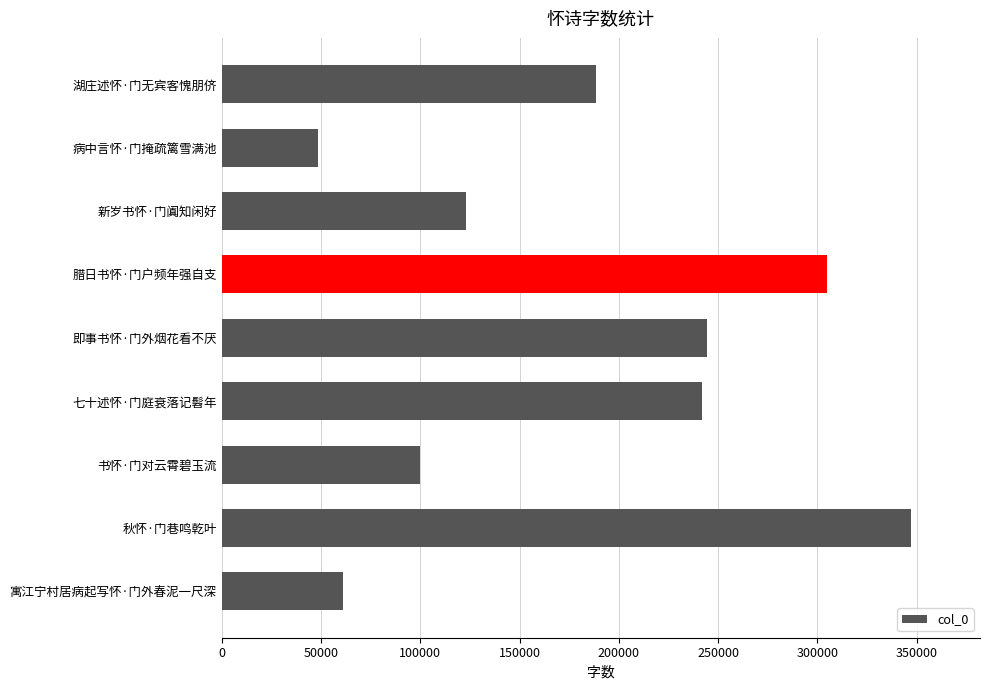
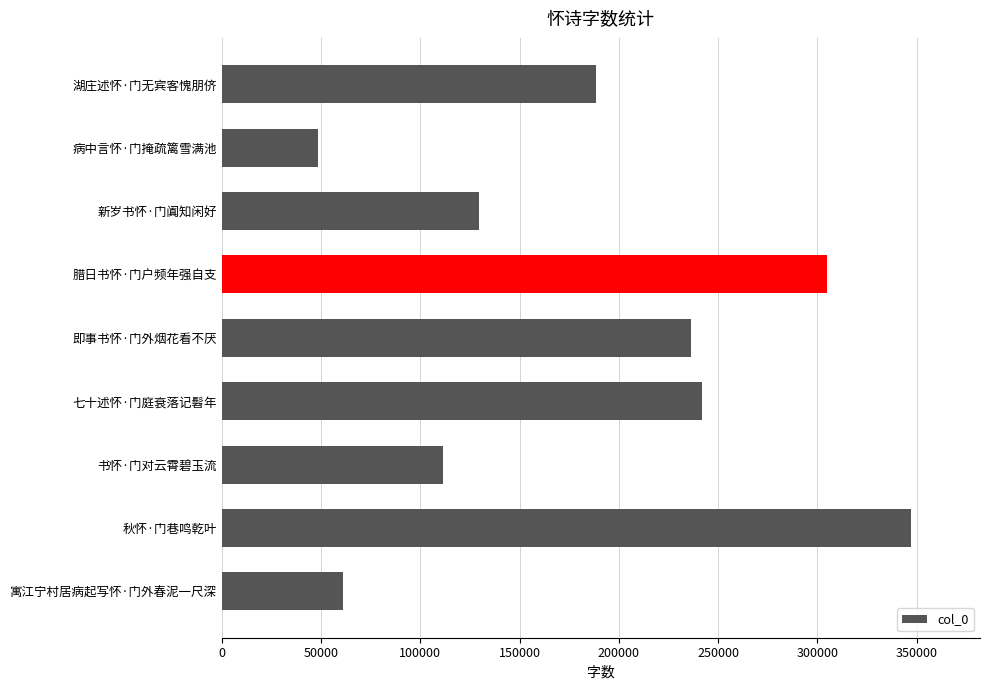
  {
    "湖庄述怀·门无宾客愧朋侪": 188000,
    "病中言怀·门掩疏篱雪满池": 49000,
-   "新岁书怀·门阗知闲好": 123000,
+   "新岁书怀·门阗知闲好": 129000,
    "腊日书怀·门户频年强自支": 305000,
-   "即事书怀·门外烟花看不厌": 244000,
+   "即事书怀·门外烟花看不厌": 236000,
    "七十述怀·门庭衰落记髫年": 242000,
-   "书怀·门对云霄碧玉流": 100000,
+   "书怀·门对云霄碧玉流": 111000,
    "秋怀·门巷鸣乾叶": 347000,
    "寓江宁村居病起写怀·门外春泥一尺深": 61000
  }
